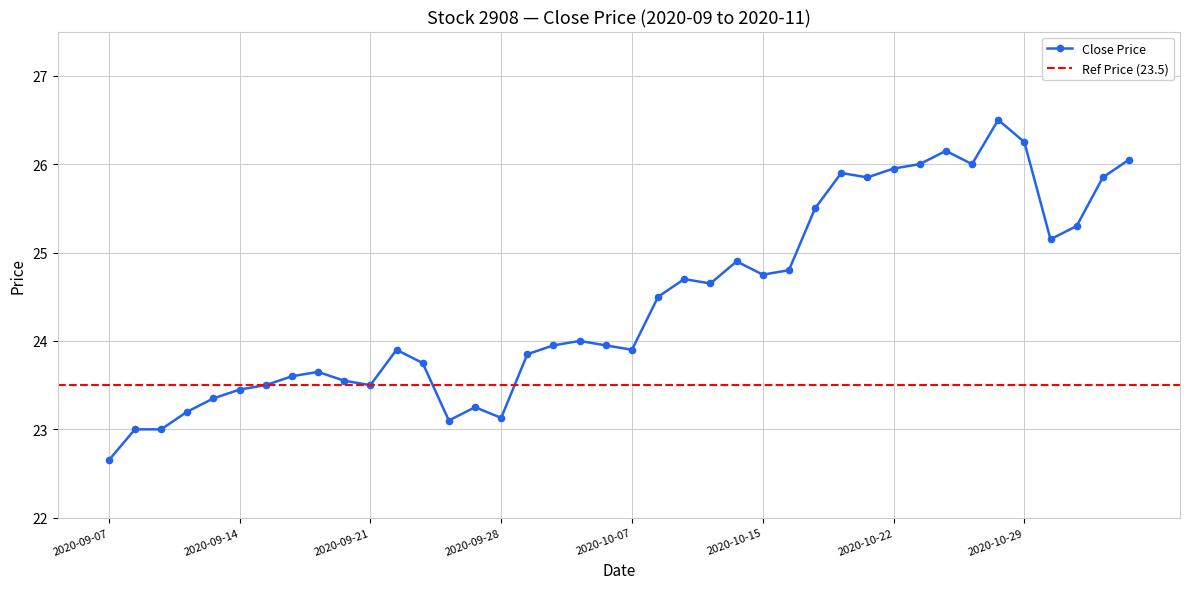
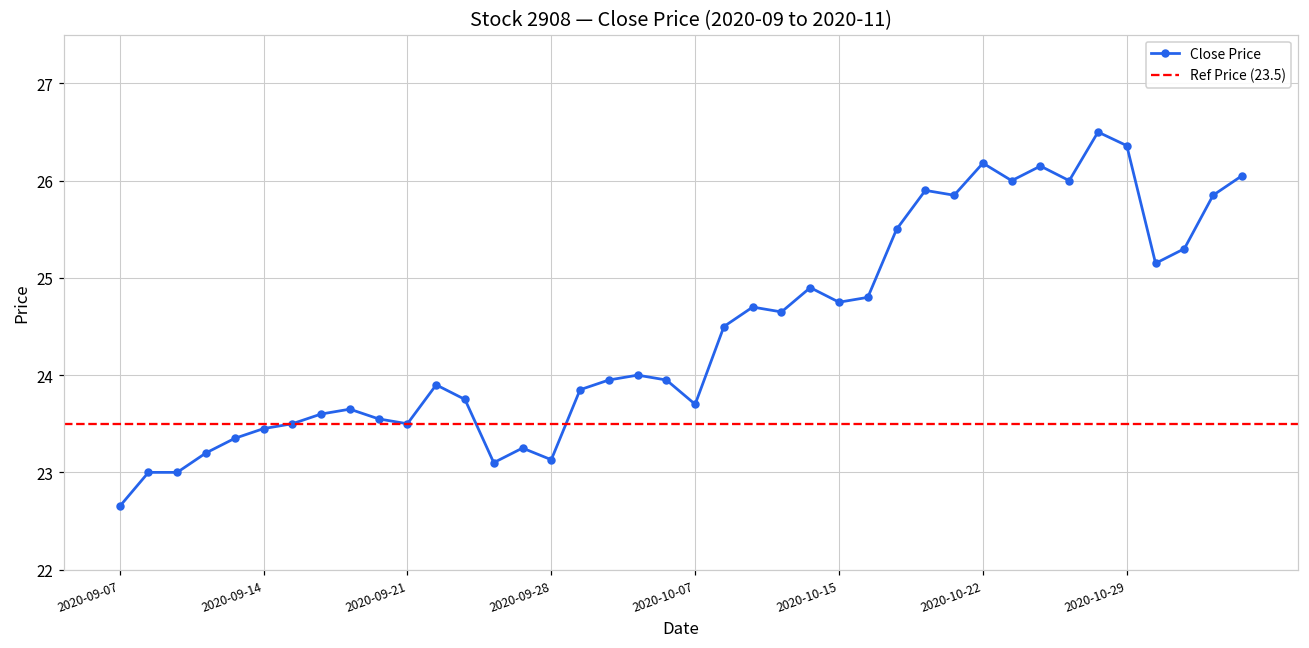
  {
    "2020-09-07": 22.7,
    "2020-09-14": 23.5,
    "2020-09-21": 23.5,
    "2020-09-28": 23.1,
-   "2020-10-07": 23.9,
+   "2020-10-07": 23.7,
    "2020-10-15": 24.8,
-   "2020-10-22": 26.0,
-   "2020-10-29": 26.3
+   "2020-10-22": 26.2,
+   "2020-10-29": 26.4
  }
